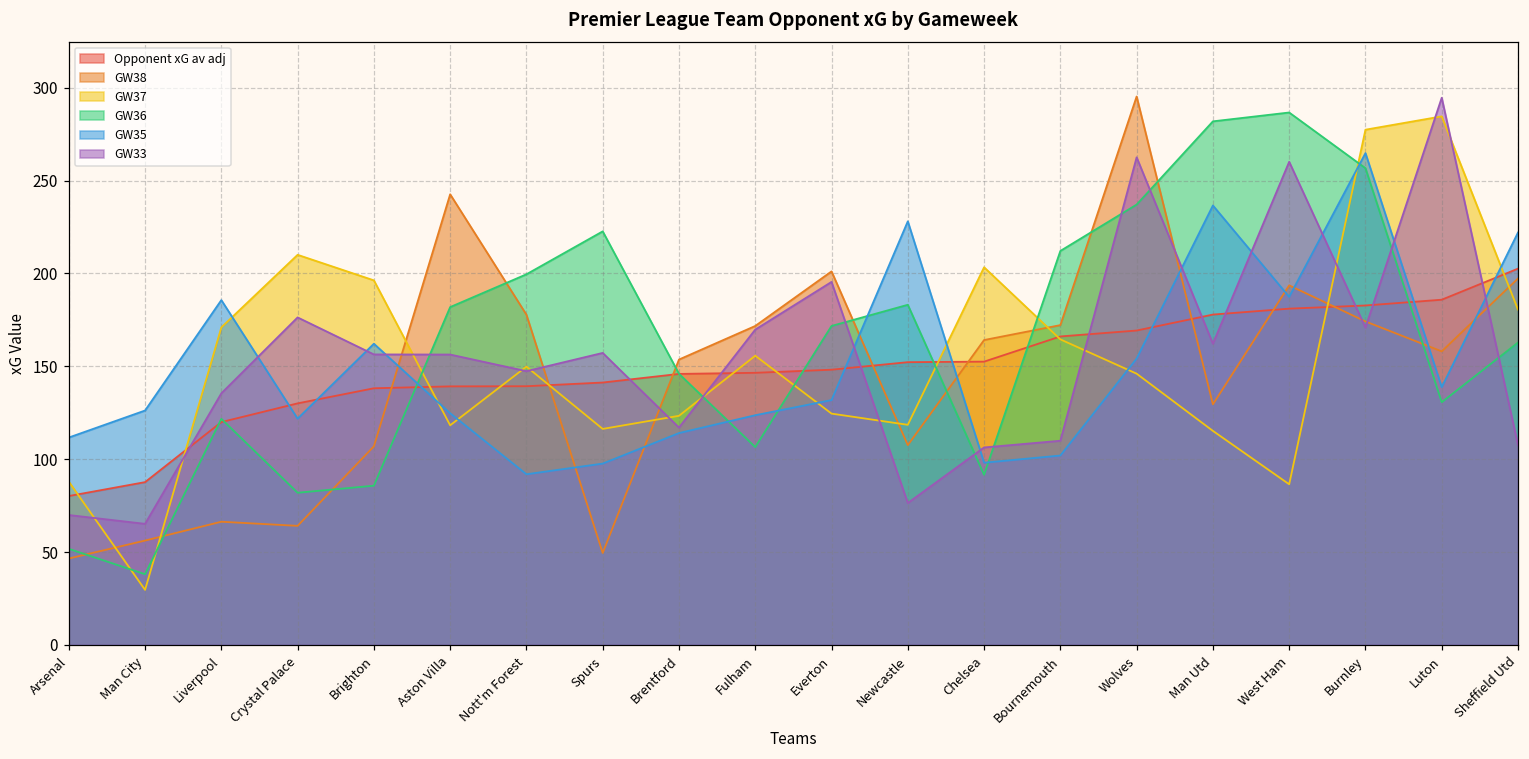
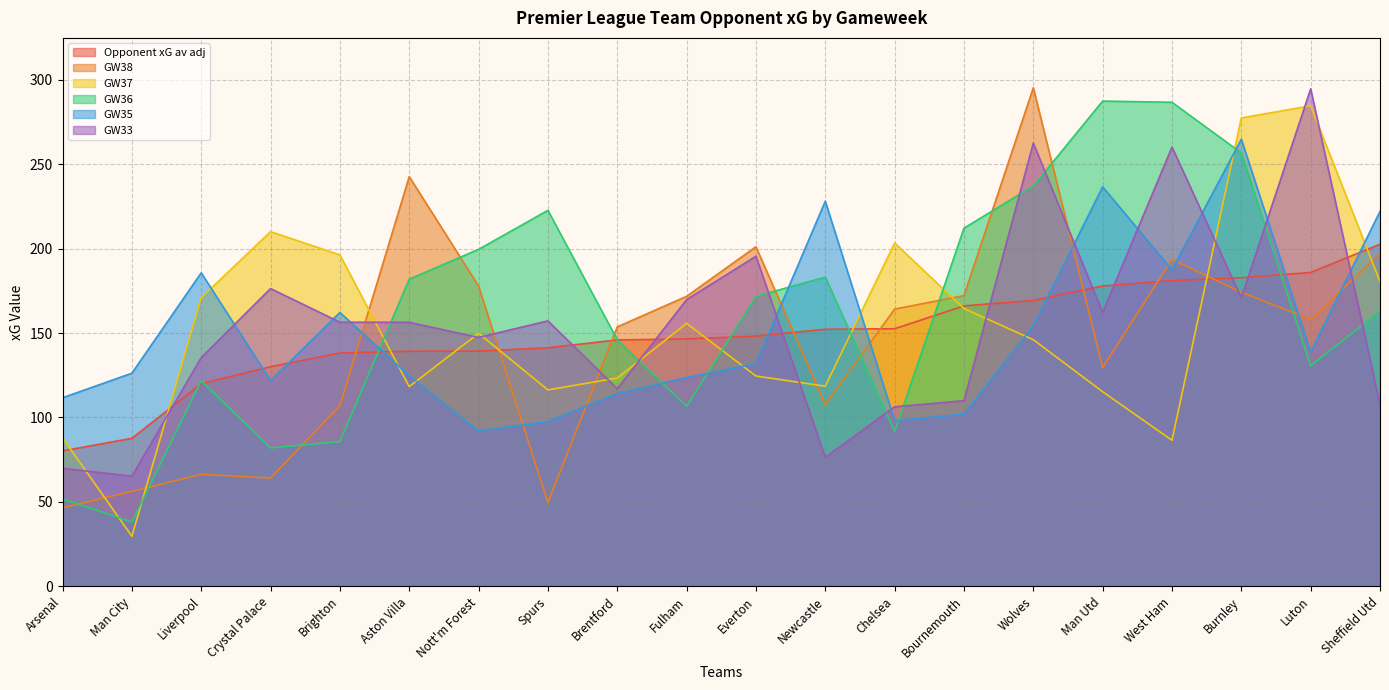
  {
    "GW37": {
      "Arsenal": 88,
      "Man City": 30,
      "Liverpool": 171,
      "Crystal Palace": 210,
      "Brighton": 196,
      "Aston Villa": 118,
      "Nott'm Forest": 150,
      "Spurs": 116,
      "Brentford": 123,
      "Fulham": 156,
      "Everton": 125,
      "Newcastle": 119,
      "Chelsea": 203,
      "Bournemouth": 165,
      "Wolves": 146,
      "Man Utd": 115,
      "West Ham": 86,
      "Burnley": 277,
      "Luton": 285,
      "Sheffield Utd": 181
    },
    "GW36": {
      "Arsenal": 52,
      "Man City": 38,
      "Liverpool": 122,
      "Crystal Palace": 82,
      "Brighton": 86,
      "Aston Villa": 182,
      "Nott'm Forest": 200,
      "Spurs": 223,
      "Fulham": 107,
      "Everton": 172,
      "Newcastle": 183,
      "Chelsea": 92,
      "Bournemouth": 212,
      "Wolves": 237,
-     "Man Utd": 282,
+     "Man Utd": 287,
      "West Ham": 287,
      "Burnley": 257,
      "Luton": 131,
      "Sheffield Utd": 163
    },
    "GW35": {
      "Arsenal": 112,
      "Man City": 126,
      "Liverpool": 186,
      "Crystal Palace": 122,
      "Brighton": 162,
      "Aston Villa": 125,
      "Nott'm Forest": 92,
      "Spurs": 98,
      "Brentford": 114,
      "Fulham": 124,
      "Everton": 132,
      "Newcastle": 228,
      "Chelsea": 98,
      "Bournemouth": 102,
      "Wolves": 154,
      "Man Utd": 237,
      "West Ham": 187,
      "Burnley": 265,
      "Luton": 139,
      "Sheffield Utd": 222
    },
    "GW33": {
      "Arsenal": 70,
      "Man City": 65,
      "Liverpool": 135,
      "Crystal Palace": 176,
      "Brighton": 156,
      "Aston Villa": 156,
      "Nott'm Forest": 147,
      "Spurs": 157,
      "Brentford": 117,
      "Fulham": 170,
      "Everton": 195,
      "Newcastle": 76,
      "Chelsea": 106,
      "Bournemouth": 110,
      "Wolves": 263,
      "Man Utd": 162,
      "West Ham": 260,
      "Burnley": 171,
      "Luton": 295,
      "Sheffield Utd": 108
    }
  }
